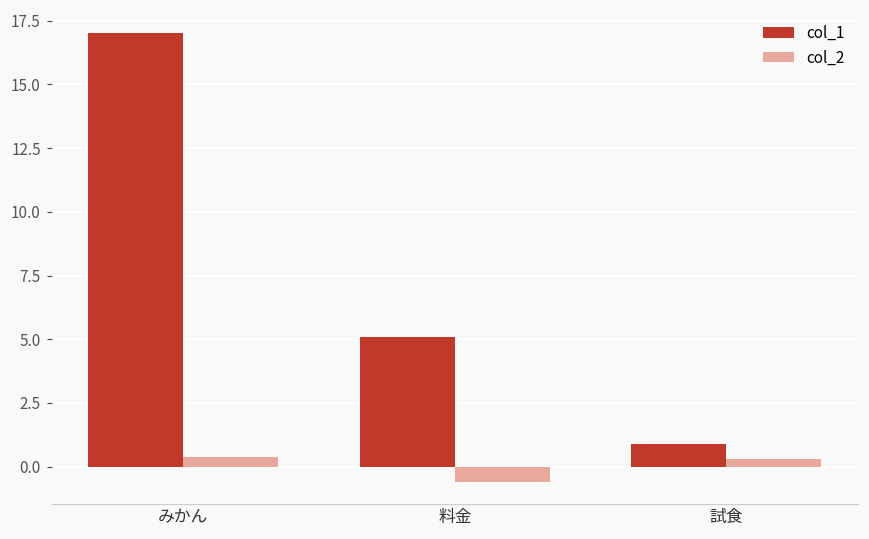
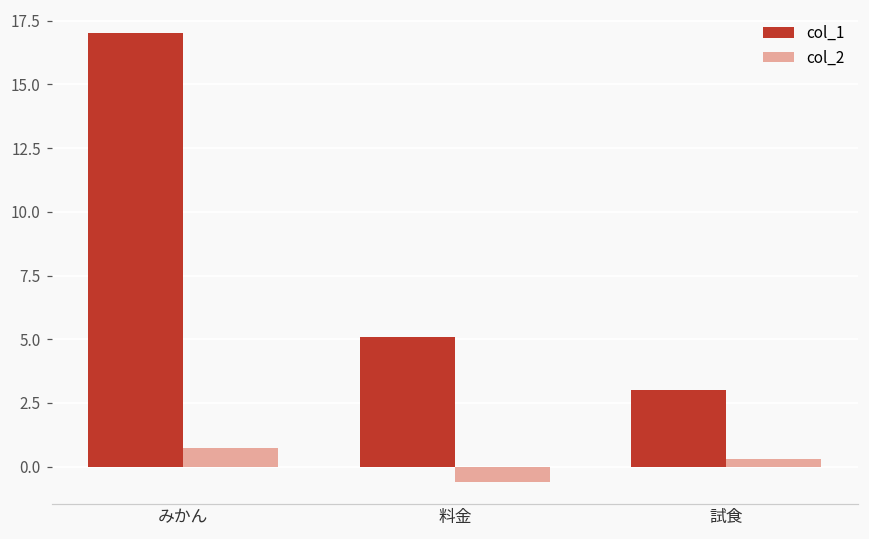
  {
    "col_1": {
      "みかん": 17.0,
      "料金": 5.1,
-     "試食": 0.9
+     "試食": 3.0
    },
    "col_2": {
-     "みかん": 0.4,
+     "みかん": 0.7,
      "料金": -0.6,
      "試食": 0.3
    }
  }
